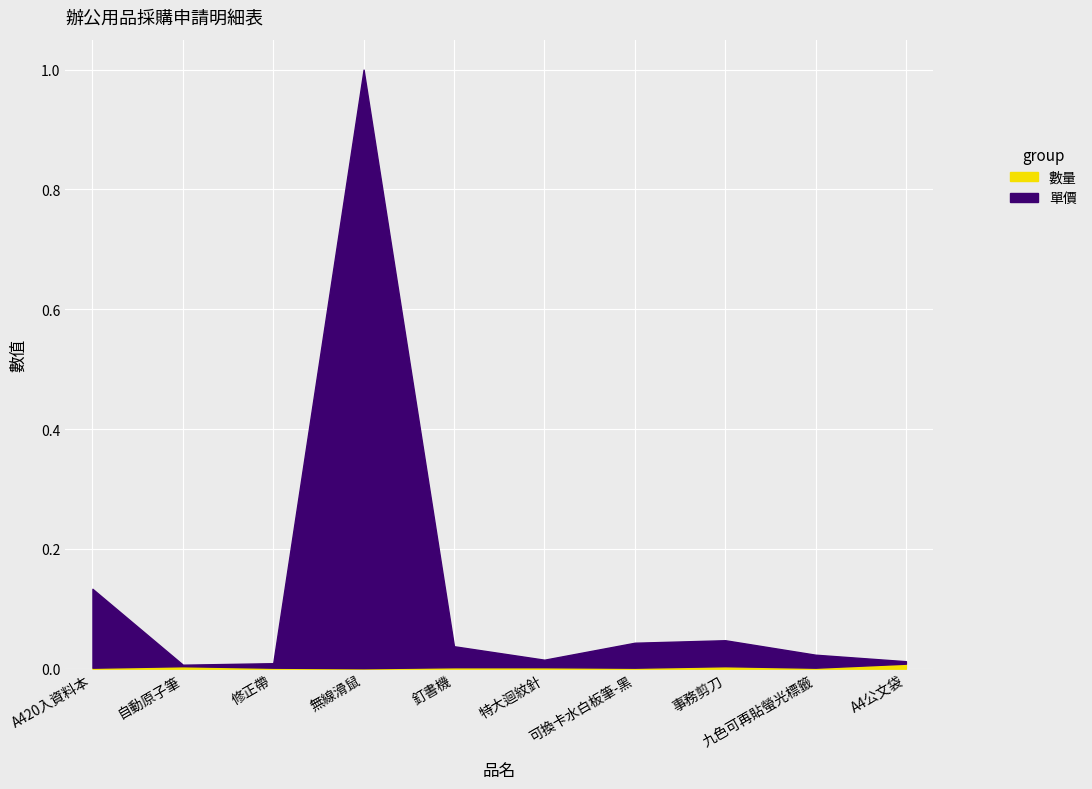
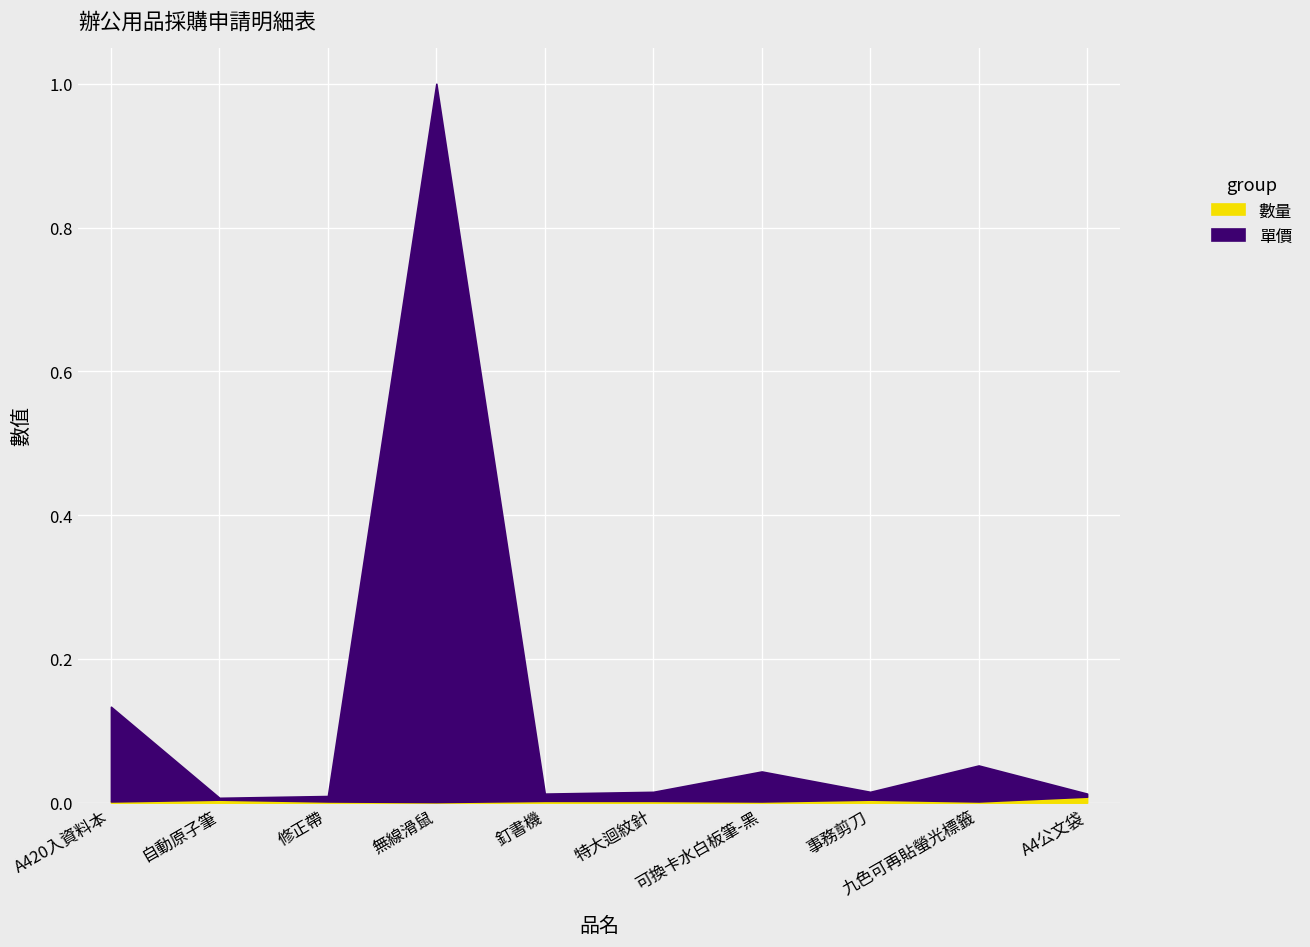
  {
    "數量": {
      "A420入資料本": 0.00,
      "修正帶": 0.00,
      "無線滑鼠": 0.00,
      "釘書機": 0.00,
      "特大迴紋針": 0.00,
      "可換卡水白板筆-黑": 0.00,
      "事務剪刀": 0.00,
      "九色可再貼螢光標籤": 0.00
    },
    "單價": {
      "A420入資料本": 0.13,
      "修正帶": 0.01,
      "無線滑鼠": 1.00,
-     "釘書機": 0.04,
+     "釘書機": 0.01,
      "特大迴紋針": 0.02,
      "可換卡水白板筆-黑": 0.04,
-     "事務剪刀": 0.05,
-     "九色可再貼螢光標籤": 0.02
+     "事務剪刀": 0.02,
+     "九色可再貼螢光標籤": 0.05
    }
  }
